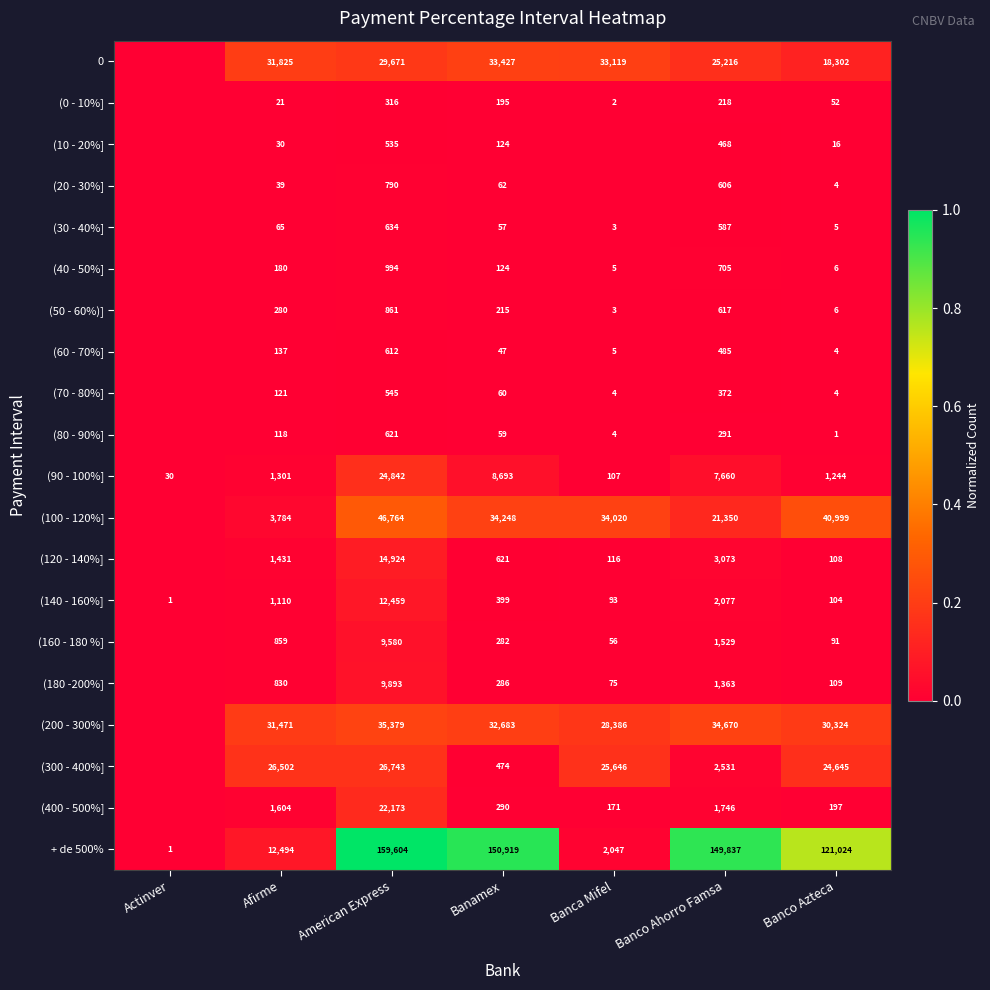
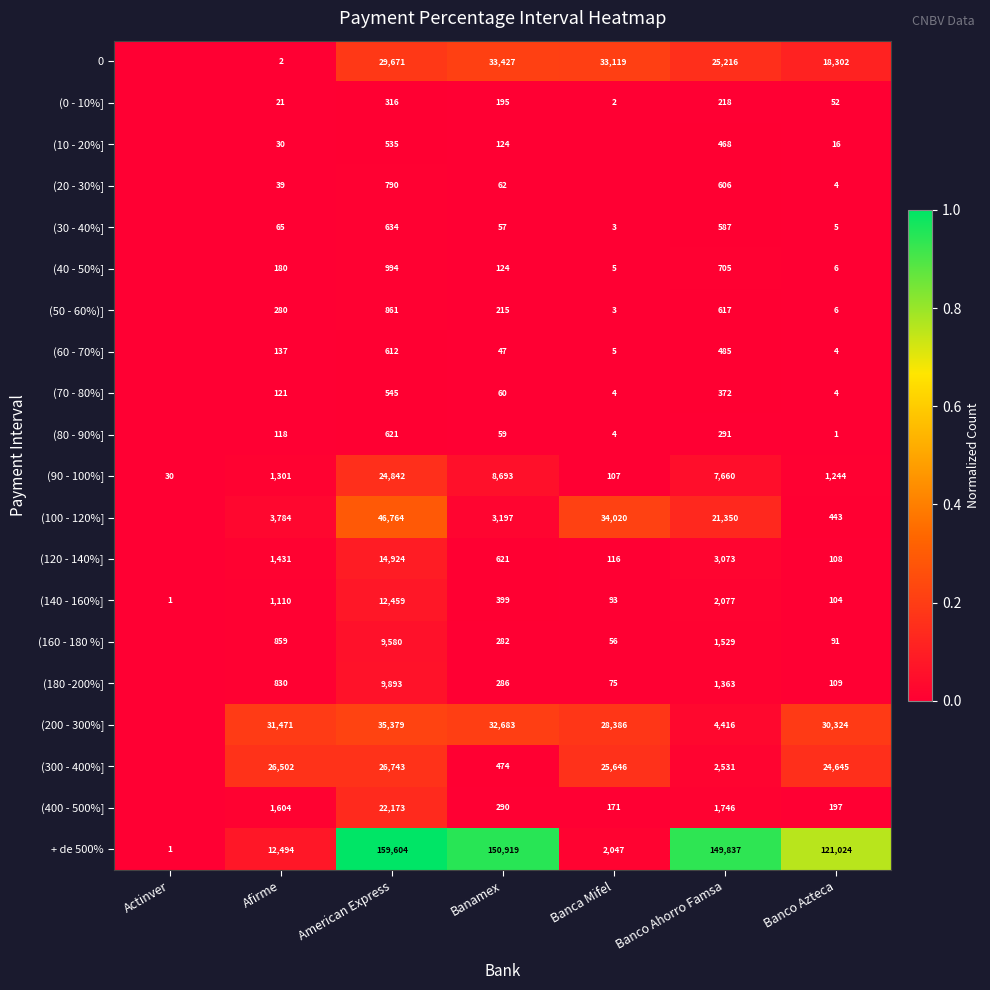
  {
    "0": {
-     "Afirme": "31,825",
+     "Afirme": "2",
      "American Express": "29,671",
      "Banamex": "33,427",
      "Banca Mifel": "33,119",
      "Banco Ahorro Famsa": "25,216",
      "Banco Azteca": "18,302"
    },
    "(0 - 10%]": {
      "Afirme": "21",
      "American Express": "316",
      "Banamex": "195",
      "Banca Mifel": "2",
      "Banco Ahorro Famsa": "218",
      "Banco Azteca": "52"
    },
    "(10 - 20%]": {
      "Afirme": "30",
      "American Express": "535",
      "Banamex": "124",
      "Banco Ahorro Famsa": "468",
      "Banco Azteca": "16"
    },
    "(20 - 30%]": {
      "Afirme": "39",
      "American Express": "790",
      "Banamex": "62",
      "Banco Ahorro Famsa": "606",
      "Banco Azteca": "4"
    },
    "(30 - 40%]": {
      "Afirme": "65",
      "American Express": "634",
      "Banamex": "57",
      "Banca Mifel": "3",
      "Banco Ahorro Famsa": "587",
      "Banco Azteca": "5"
    },
    "(40 - 50%]": {
      "Afirme": "180",
      "American Express": "994",
      "Banamex": "124",
      "Banca Mifel": "5",
      "Banco Ahorro Famsa": "705",
      "Banco Azteca": "6"
    },
    "(50 - 60%)]": {
      "Afirme": "280",
      "American Express": "861",
      "Banamex": "215",
      "Banca Mifel": "3",
      "Banco Ahorro Famsa": "617",
      "Banco Azteca": "6"
    },
    "(60 - 70%]": {
      "Afirme": "137",
      "American Express": "612",
      "Banamex": "47",
      "Banca Mifel": "5",
      "Banco Ahorro Famsa": "485",
      "Banco Azteca": "4"
    },
    "(70 - 80%]": {
      "Afirme": "121",
      "American Express": "545",
      "Banamex": "60",
      "Banca Mifel": "4",
      "Banco Ahorro Famsa": "372",
      "Banco Azteca": "4"
    },
    "(80 - 90%]": {
      "Afirme": "118",
      "American Express": "621",
      "Banamex": "59",
      "Banca Mifel": "4",
      "Banco Ahorro Famsa": "291",
      "Banco Azteca": "1"
    },
    "(90 - 100%]": {
      "Actinver": "30",
      "Afirme": "1,301",
      "American Express": "24,842",
      "Banamex": "8,693",
      "Banca Mifel": "107",
      "Banco Ahorro Famsa": "7,660",
      "Banco Azteca": "1,244"
    },
    "(100 - 120%]": {
      "Afirme": "3,784",
      "American Express": "46,764",
-     "Banamex": "34,248",
+     "Banamex": "3,197",
      "Banca Mifel": "34,020",
      "Banco Ahorro Famsa": "21,350",
-     "Banco Azteca": "40,999"
+     "Banco Azteca": "443"
    },
    "(120 - 140%]": {
      "Afirme": "1,431",
      "American Express": "14,924",
      "Banamex": "621",
      "Banca Mifel": "116",
      "Banco Ahorro Famsa": "3,073",
      "Banco Azteca": "108"
    },
    "(140 - 160%]": {
      "Actinver": "1",
      "Afirme": "1,110",
      "American Express": "12,459",
      "Banamex": "399",
      "Banca Mifel": "93",
      "Banco Ahorro Famsa": "2,077",
      "Banco Azteca": "104"
    },
    "(160 - 180 %]": {
      "Afirme": "859",
      "American Express": "9,580",
      "Banamex": "282",
      "Banca Mifel": "56",
      "Banco Ahorro Famsa": "1,529",
      "Banco Azteca": "91"
    },
    "(180 -200%]": {
      "Afirme": "830",
      "American Express": "9,893",
      "Banamex": "286",
      "Banca Mifel": "75",
      "Banco Ahorro Famsa": "1,363",
      "Banco Azteca": "109"
    },
    "(200 - 300%]": {
      "Afirme": "31,471",
      "American Express": "35,379",
      "Banamex": "32,683",
      "Banca Mifel": "28,386",
-     "Banco Ahorro Famsa": "34,670",
+     "Banco Ahorro Famsa": "4,416",
      "Banco Azteca": "30,324"
    },
    "(300 - 400%]": {
      "Afirme": "26,502",
      "American Express": "26,743",
      "Banamex": "474",
      "Banca Mifel": "25,646",
      "Banco Ahorro Famsa": "2,531",
      "Banco Azteca": "24,645"
    },
    "(400 - 500%]": {
      "Afirme": "1,604",
      "American Express": "22,173",
      "Banamex": "290",
      "Banca Mifel": "171",
      "Banco Ahorro Famsa": "1,746",
      "Banco Azteca": "197"
    },
    "+ de 500%": {
      "Actinver": "1",
      "Afirme": "12,494",
      "American Express": "159,604",
      "Banamex": "150,919",
      "Banca Mifel": "2,047",
      "Banco Ahorro Famsa": "149,837",
      "Banco Azteca": "121,024"
    }
  }
